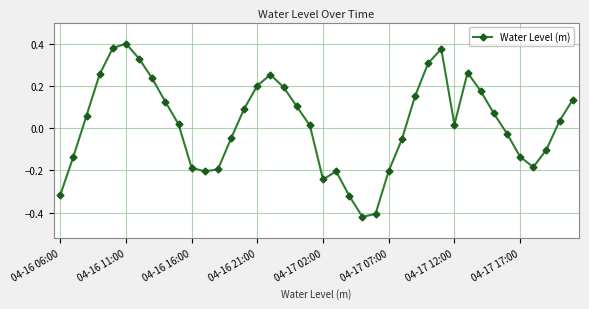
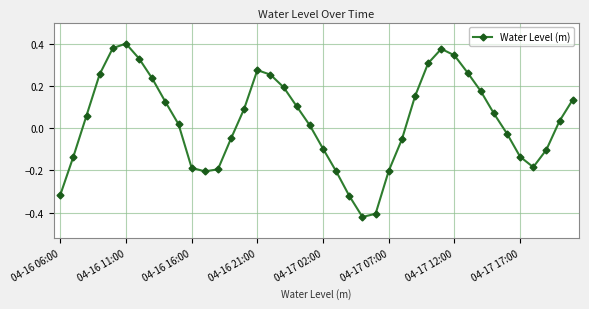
  {
    "04-16 06:00": -0.32,
    "04-16 11:00": 0.40,
    "04-16 16:00": -0.19,
-   "04-16 21:00": 0.20,
-   "04-17 02:00": -0.24,
+   "04-16 21:00": 0.28,
+   "04-17 02:00": -0.10,
    "04-17 07:00": -0.20,
-   "04-17 12:00": 0.02,
+   "04-17 12:00": 0.35,
    "04-17 17:00": -0.14
  }
